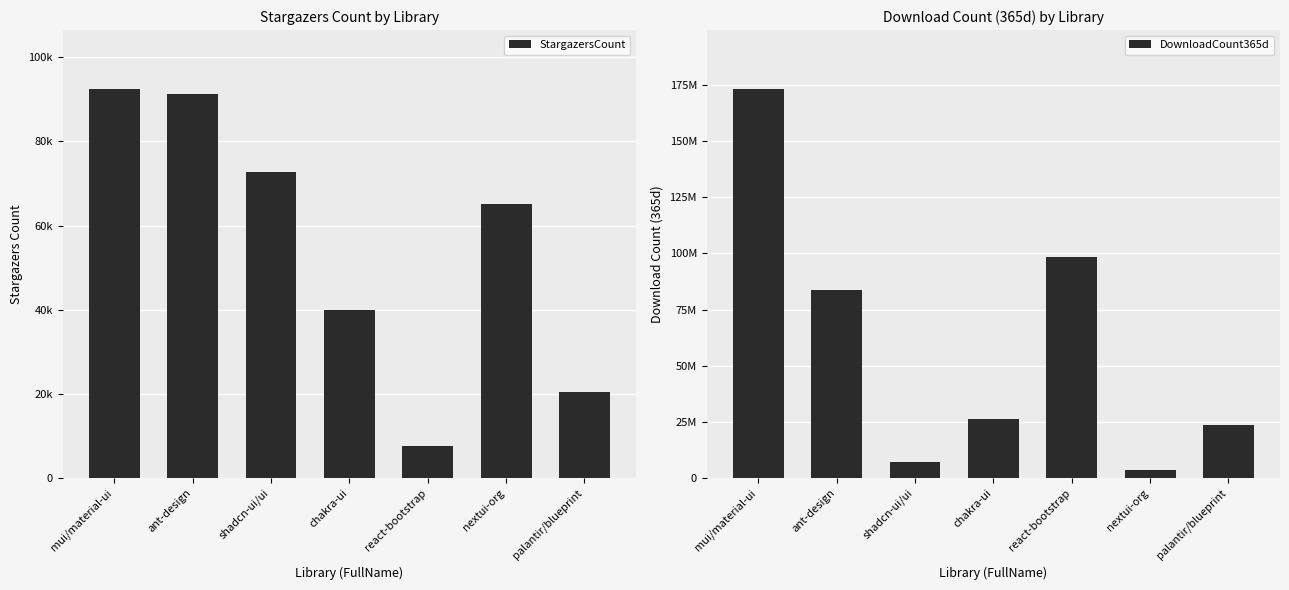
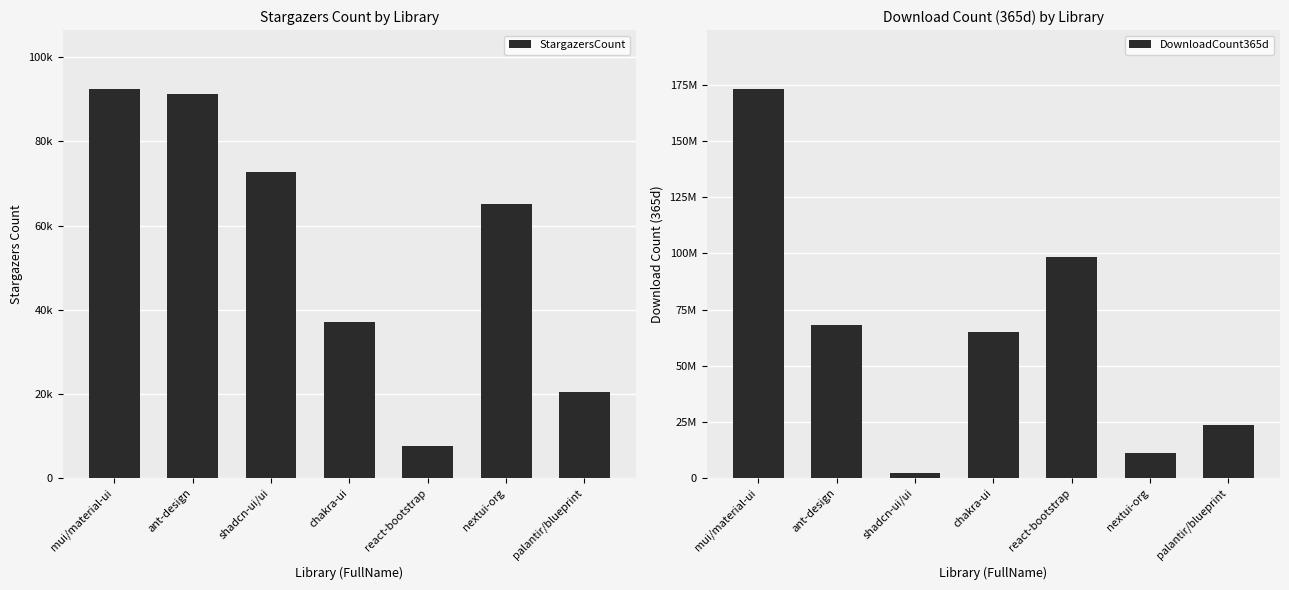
  {
    "Stargazers Count by Library": {
      "mui/material-ui": 93000,
      "ant-design": 91000,
      "shadcn-ui/ui": 73000,
-     "chakra-ui": 40000,
+     "chakra-ui": 37000,
      "react-bootstrap": 8000,
      "nextui-org": 65000,
      "palantir/blueprint": 21000
    },
    "Download Count (365d) by Library": {
      "mui/material-ui": 173000000,
-     "ant-design": 84000000,
-     "shadcn-ui/ui": 7000000,
-     "chakra-ui": 26000000,
+     "ant-design": 68000000,
+     "shadcn-ui/ui": 2000000,
+     "chakra-ui": 65000000,
      "react-bootstrap": 99000000,
-     "nextui-org": 4000000,
+     "nextui-org": 11000000,
      "palantir/blueprint": 24000000
    }
  }
